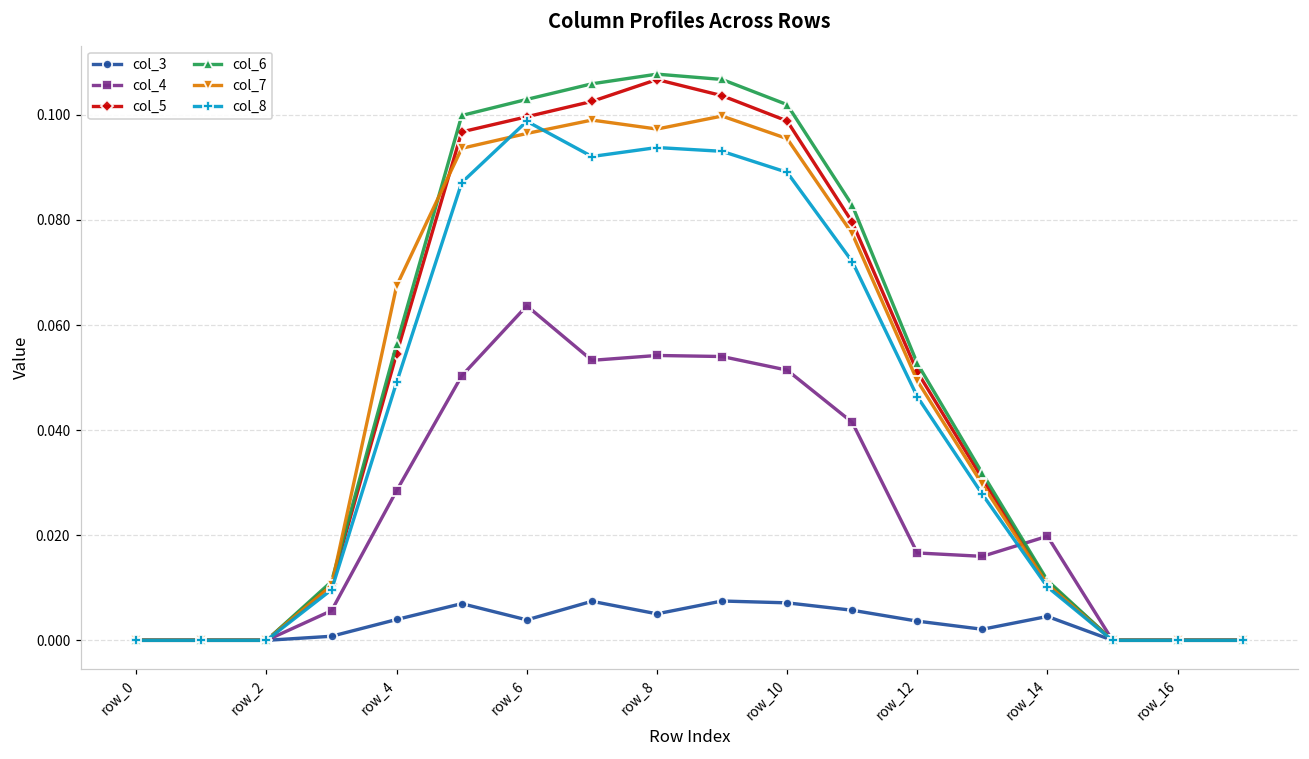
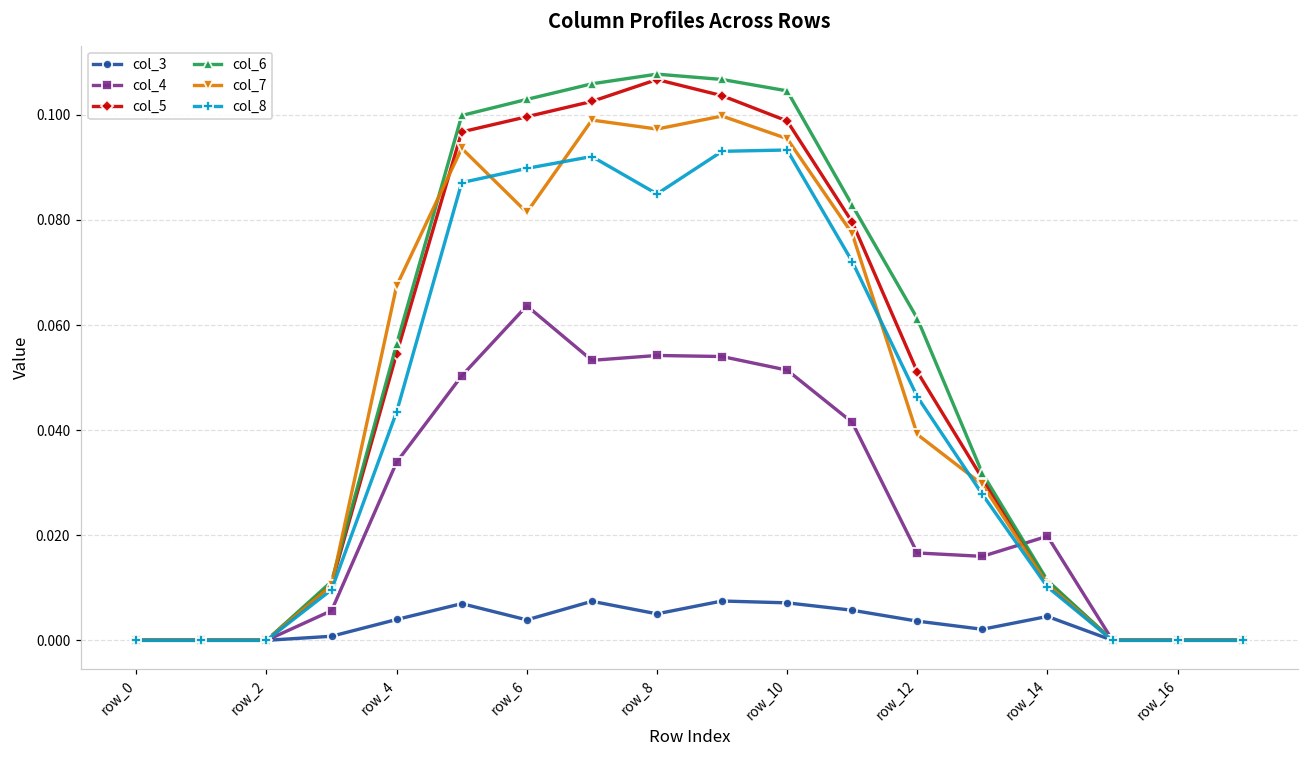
  {
    "col_3": {
      "row_4": 0.004,
      "row_6": 0.004,
      "row_8": 0.005,
      "row_10": 0.007,
      "row_12": 0.004,
      "row_14": 0.005
    },
    "col_4": {
-     "row_4": 0.028,
+     "row_4": 0.034,
      "row_6": 0.064,
      "row_8": 0.054,
      "row_10": 0.051,
      "row_12": 0.017,
      "row_14": 0.020
    },
    "col_5": {
      "row_4": 0.055,
      "row_6": 0.100,
      "row_8": 0.107,
      "row_10": 0.099,
      "row_12": 0.051
    },
    "col_6": {
      "row_4": 0.056,
      "row_6": 0.103,
      "row_8": 0.108,
-     "row_10": 0.102,
-     "row_12": 0.053
+     "row_10": 0.105,
+     "row_12": 0.061
    },
    "col_7": {
      "row_4": 0.067,
-     "row_6": 0.096,
+     "row_6": 0.081,
      "row_8": 0.097,
      "row_10": 0.095,
-     "row_12": 0.049
+     "row_12": 0.039
    },
    "col_8": {
-     "row_4": 0.049,
-     "row_6": 0.099,
-     "row_8": 0.094,
-     "row_10": 0.089,
+     "row_4": 0.043,
+     "row_6": 0.090,
+     "row_8": 0.085,
+     "row_10": 0.093,
      "row_12": 0.046
    }
  }
